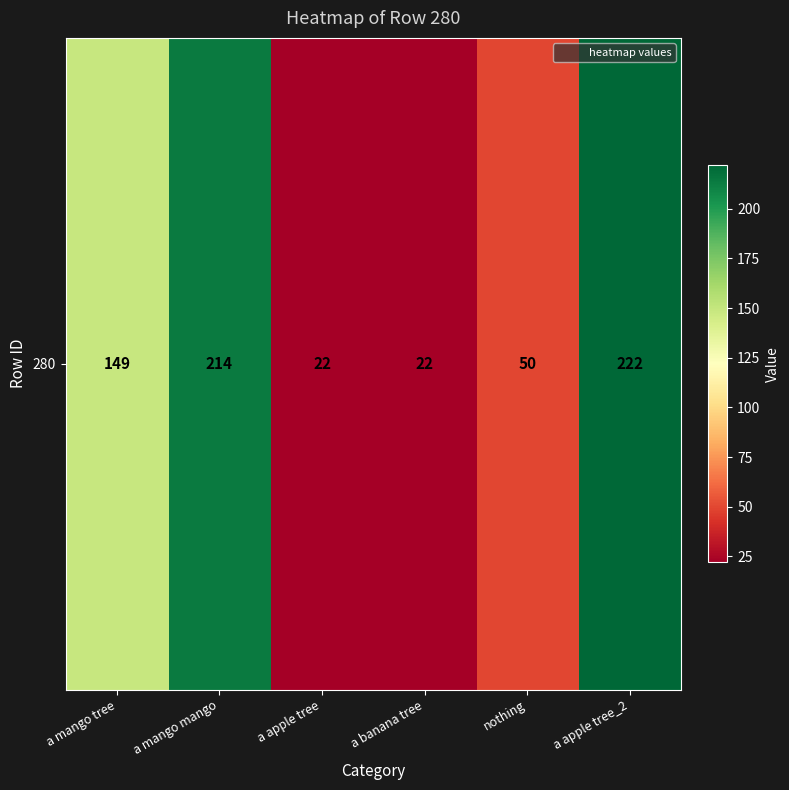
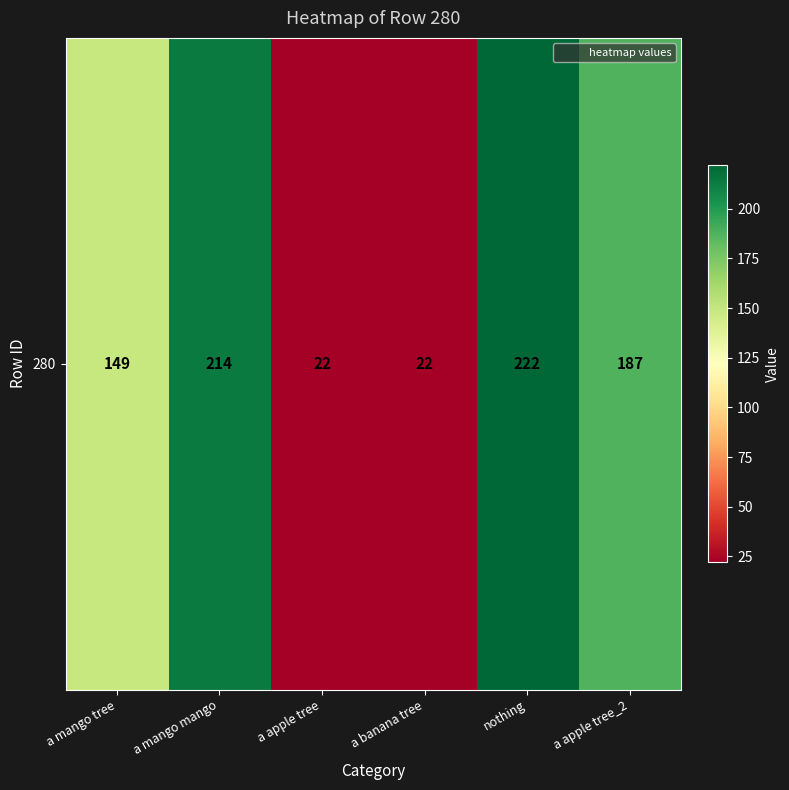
  {
    "280": {
      "a mango tree": 149,
      "a mango mango": 214,
      "a apple tree": 22,
      "a banana tree": 22,
-     "nothing": 50,
-     "a apple tree_2": 222
+     "nothing": 222,
+     "a apple tree_2": 187
    }
  }
